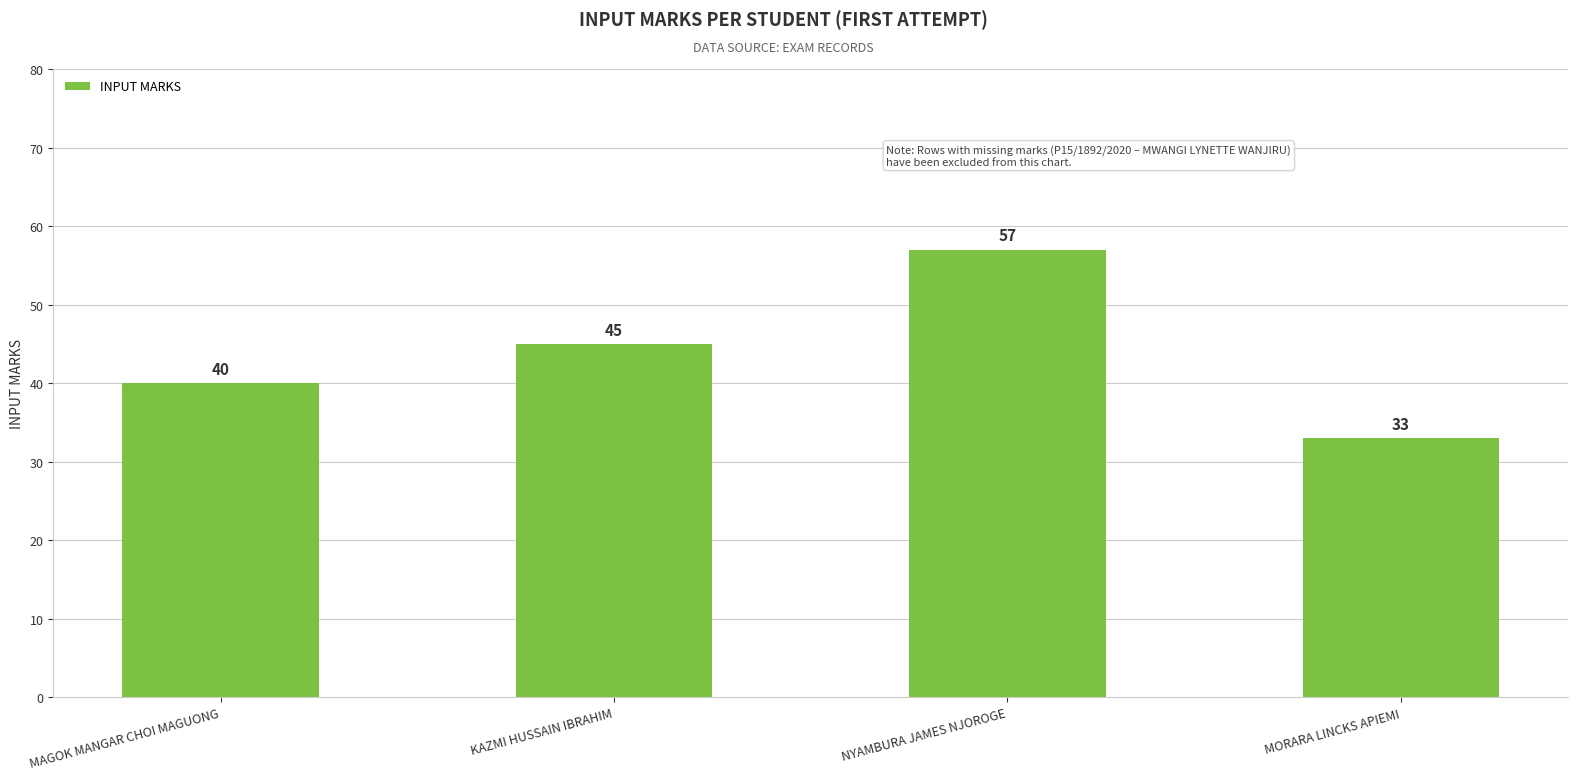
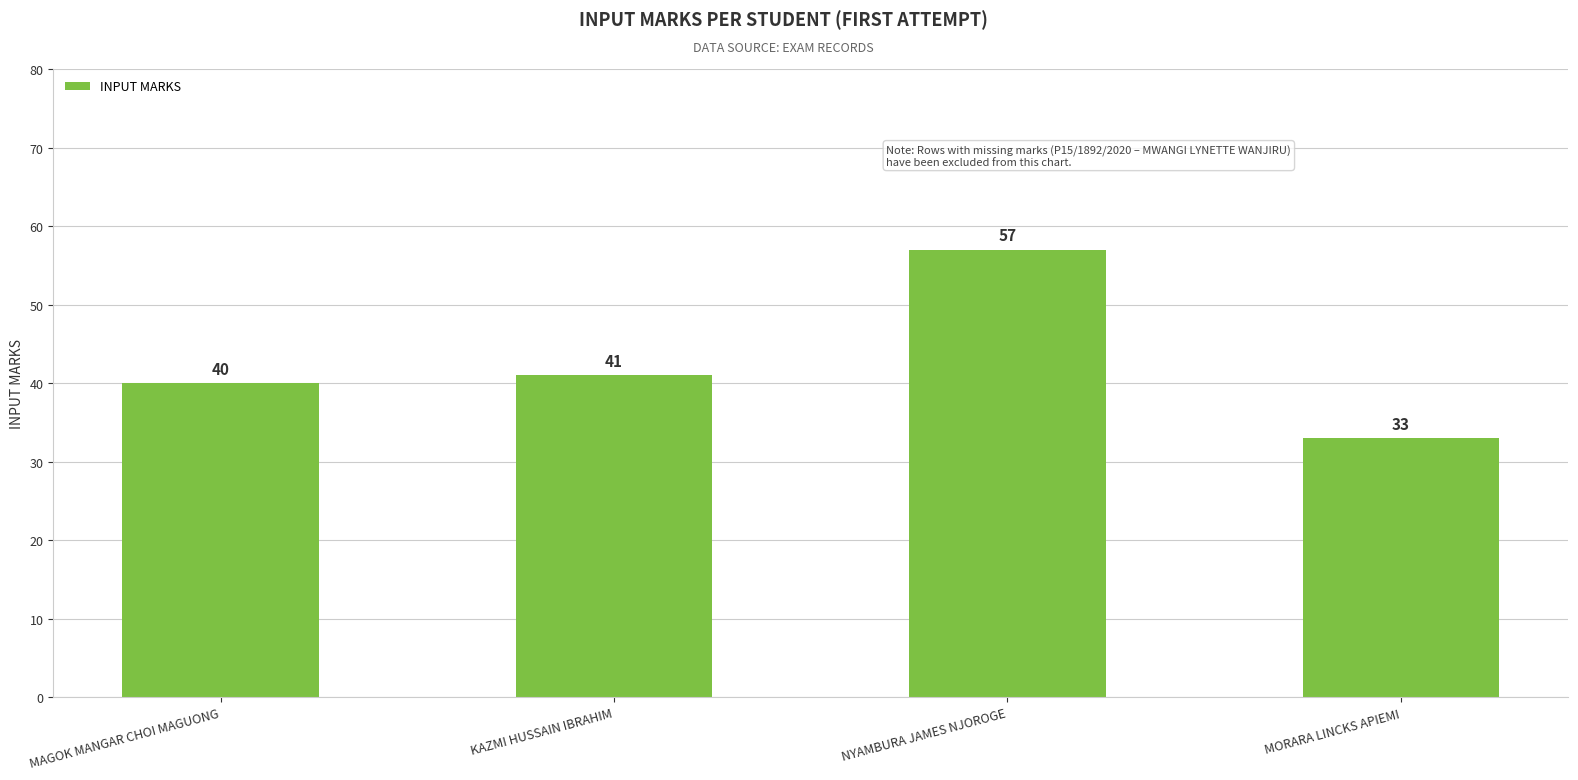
  {
    "MAGOK MANGAR CHOI MAGUONG": 40,
-   "KAZMI HUSSAIN IBRAHIM": 45,
+   "KAZMI HUSSAIN IBRAHIM": 41,
    "NYAMBURA JAMES NJOROGE": 57,
    "MORARA LINCKS APIEMI": 33
  }
